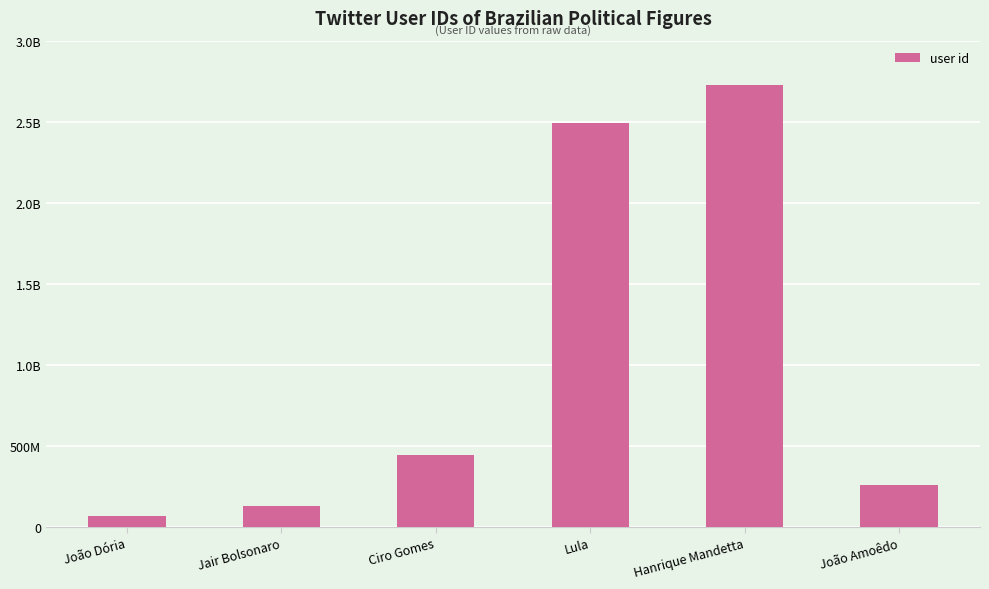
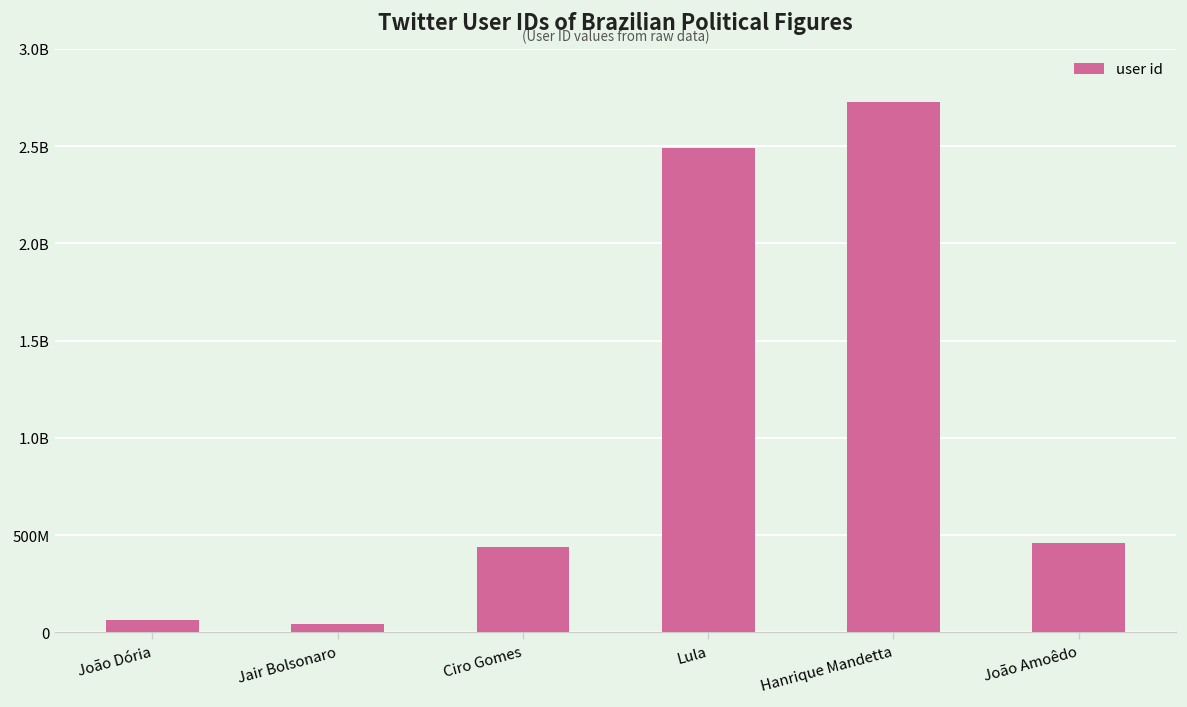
  {
    "João Dória": 60000000,
-   "Jair Bolsonaro": 130000000,
+   "Jair Bolsonaro": 40000000,
    "Ciro Gomes": 440000000,
    "Lula": 2490000000,
    "Hanrique Mandetta": 2730000000,
-   "João Amoêdo": 260000000
+   "João Amoêdo": 460000000
  }
